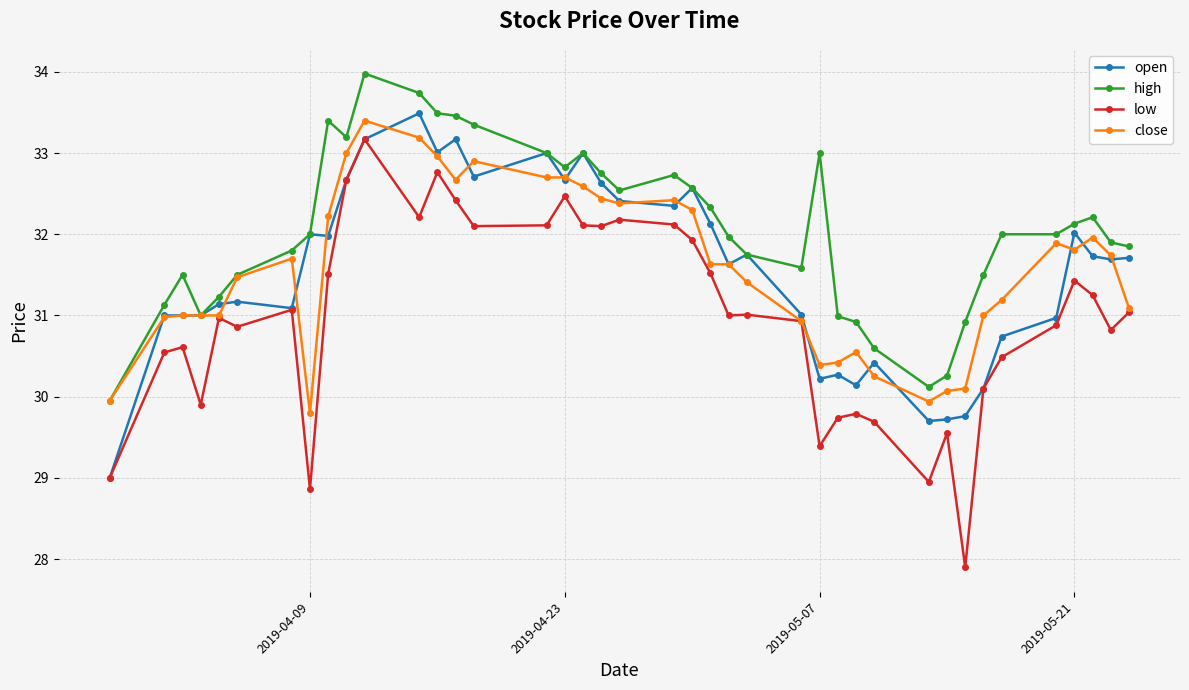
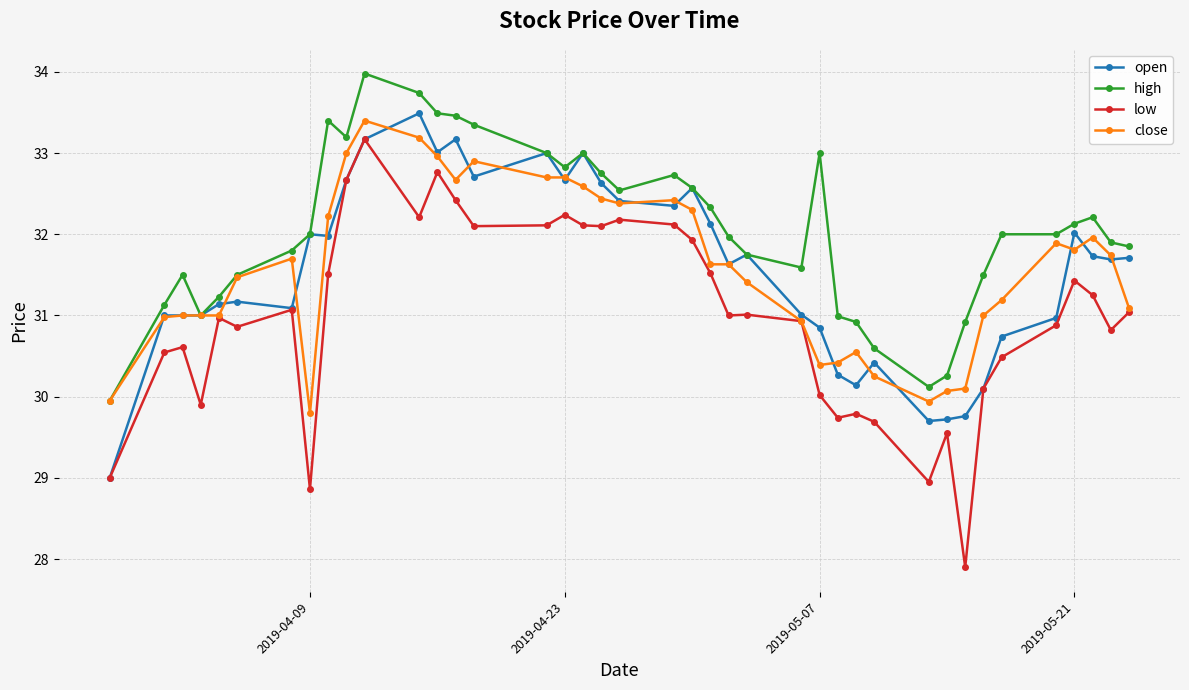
  {
    "open": {
-     "2019-05-07": 30.2,
+     "2019-05-07": 30.9,
      "2019-05-21": 32.0
    },
    "high": {
      "2019-04-23": 32.8,
      "2019-05-07": 33.0,
      "2019-05-21": 32.1
    },
    "low": {
      "2019-04-09": 28.9,
-     "2019-04-23": 32.5,
-     "2019-05-07": 29.4,
+     "2019-04-23": 32.2,
+     "2019-05-07": 30.0,
      "2019-05-21": 31.4
    },
    "close": {
      "2019-04-09": 29.8,
      "2019-05-07": 30.4,
      "2019-05-21": 31.8
    }
  }
